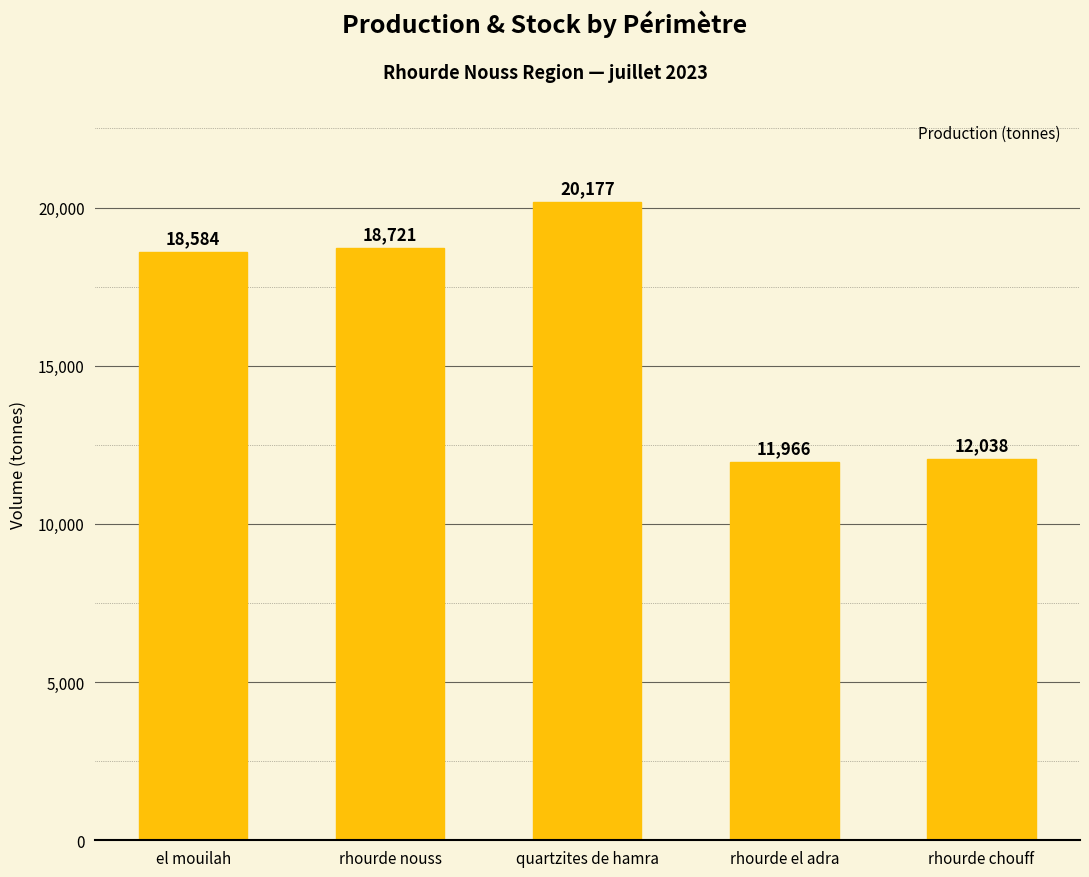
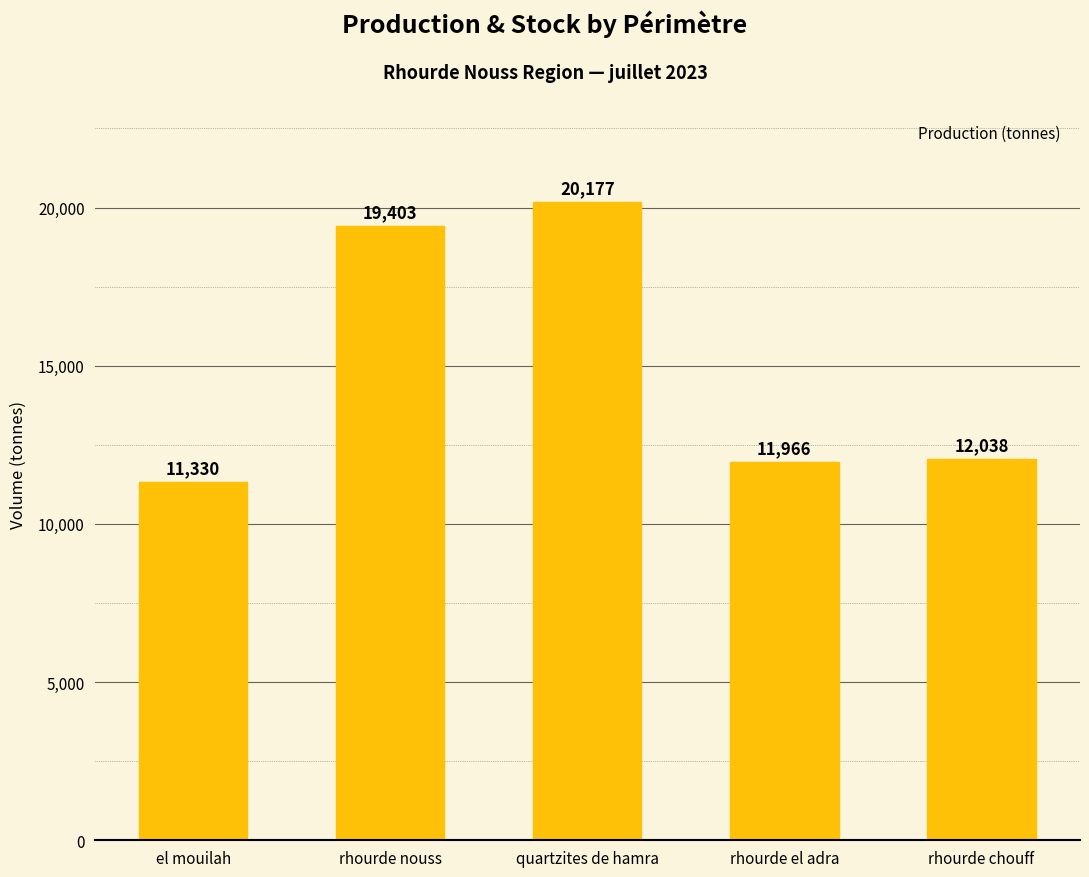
  {
-   "el mouilah": "18,584",
-   "rhourde nouss": "18,721",
+   "el mouilah": "11,330",
+   "rhourde nouss": "19,403",
    "quartzites de hamra": "20,177",
    "rhourde el adra": "11,966",
    "rhourde chouff": "12,038"
  }
